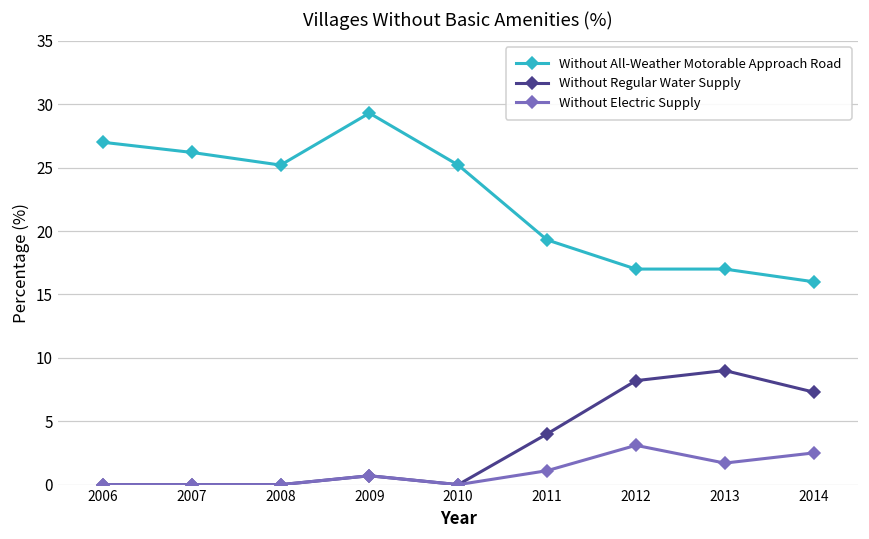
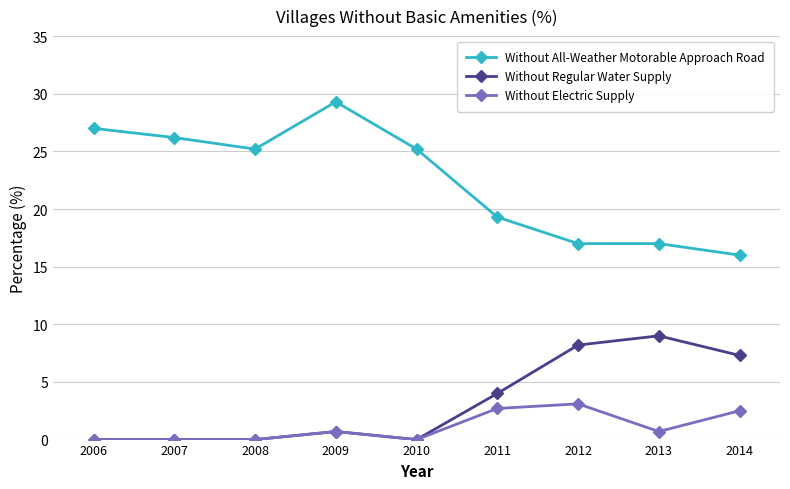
  {
    "Without All-Weather Motorable Approach Road": {
      "2006": 27.0,
      "2007": 26.2,
      "2008": 25.2,
      "2009": 29.3,
      "2010": 25.2,
      "2011": 19.3,
      "2012": 17.0,
      "2013": 17.0,
      "2014": 16.0
    },
    "Without Regular Water Supply": {
      "2011": 4.0,
      "2012": 8.2,
      "2013": 9.0,
      "2014": 7.3
    },
    "Without Electric Supply": {
-     "2011": 1.1,
+     "2011": 2.7,
      "2012": 3.1,
-     "2013": 1.7,
+     "2013": 0.7,
      "2014": 2.5
    }
  }
